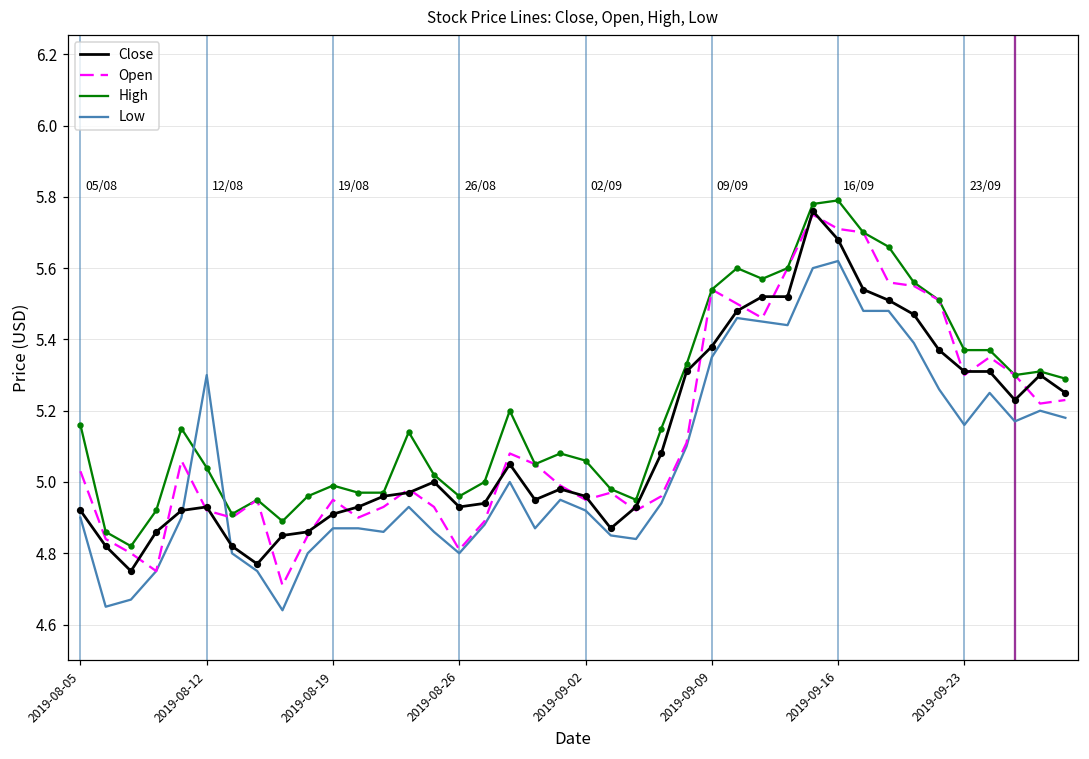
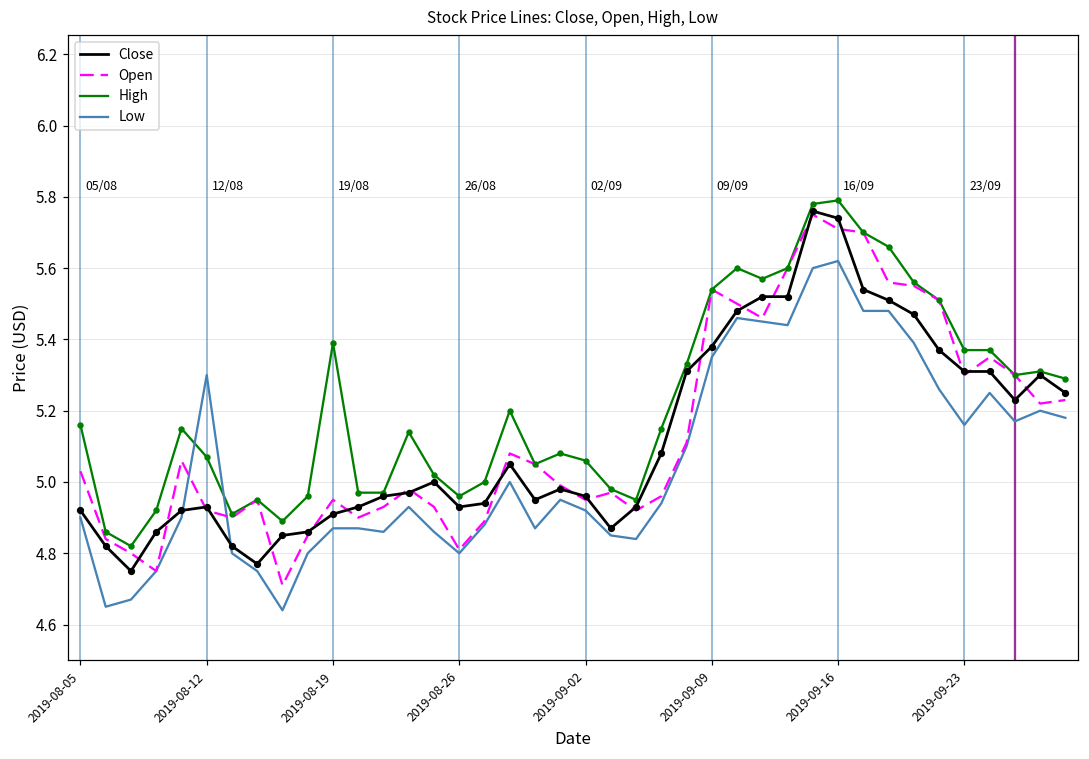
  {
    "Close": {
      "2019-08-05": 4.92,
      "2019-08-12": 4.93,
      "2019-08-19": 4.91,
      "2019-08-26": 4.93,
      "2019-09-02": 4.96,
      "2019-09-09": 5.38,
-     "2019-09-16": 5.68,
+     "2019-09-16": 5.74,
      "2019-09-23": 5.31
    },
    "Open": {
      "2019-08-05": 5.03,
      "2019-08-12": 4.92,
      "2019-08-19": 4.95,
      "2019-08-26": 4.81,
      "2019-09-02": 4.95,
      "2019-09-16": 5.71,
      "2019-09-23": 5.30
    },
    "High": {
      "2019-08-05": 5.16,
-     "2019-08-12": 5.04,
-     "2019-08-19": 4.99,
+     "2019-08-12": 5.07,
+     "2019-08-19": 5.39,
      "2019-08-26": 4.96,
      "2019-09-02": 5.06,
      "2019-09-23": 5.37
    },
    "Low": {
      "2019-08-05": 4.90,
      "2019-08-12": 5.30,
      "2019-08-19": 4.87,
      "2019-08-26": 4.80,
      "2019-09-02": 4.92,
      "2019-09-09": 5.35,
      "2019-09-16": 5.62,
      "2019-09-23": 5.16
    }
  }
